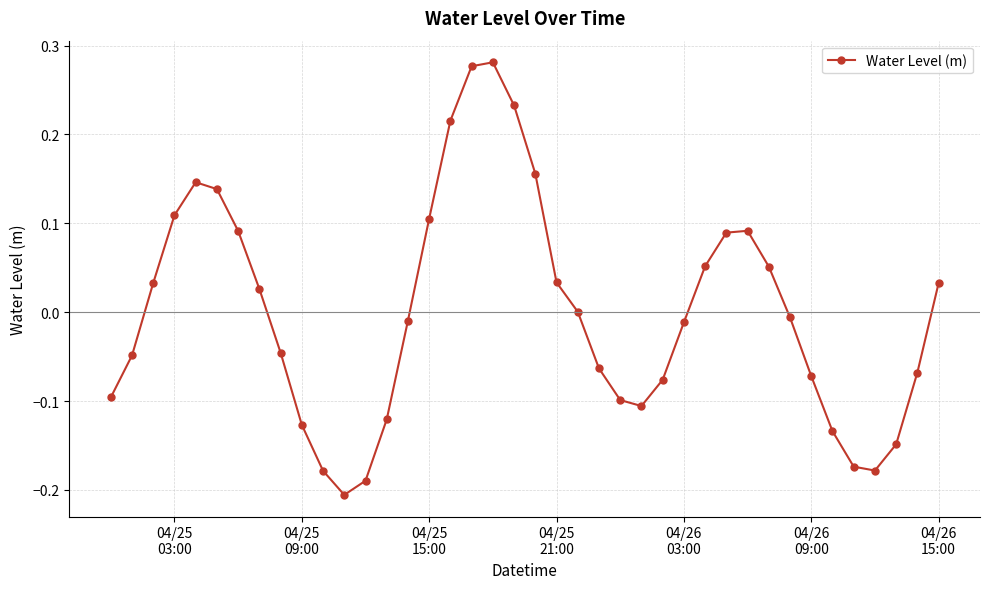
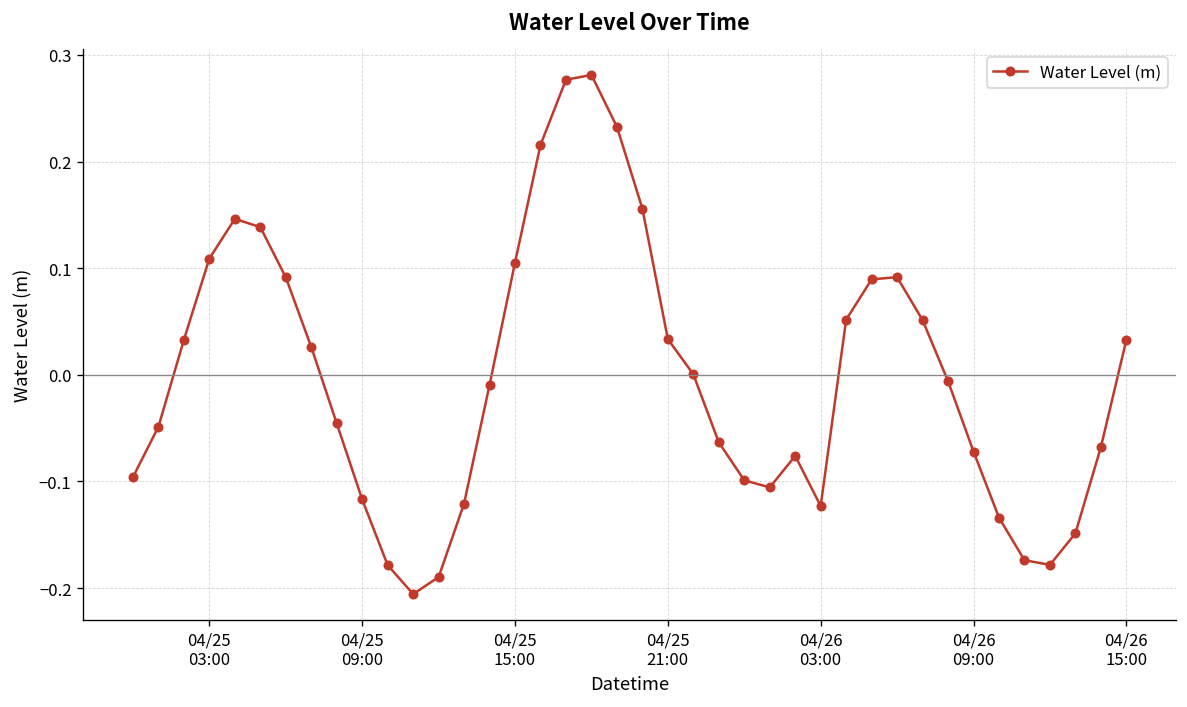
  {
    "04/25 03:00": 0.11,
-   "04/25 09:00": -0.13,
+   "04/25 09:00": -0.12,
    "04/25 15:00": 0.11,
    "04/25 21:00": 0.03,
-   "04/26 03:00": -0.01,
+   "04/26 03:00": -0.12,
    "04/26 09:00": -0.07,
    "04/26 15:00": 0.03
  }
